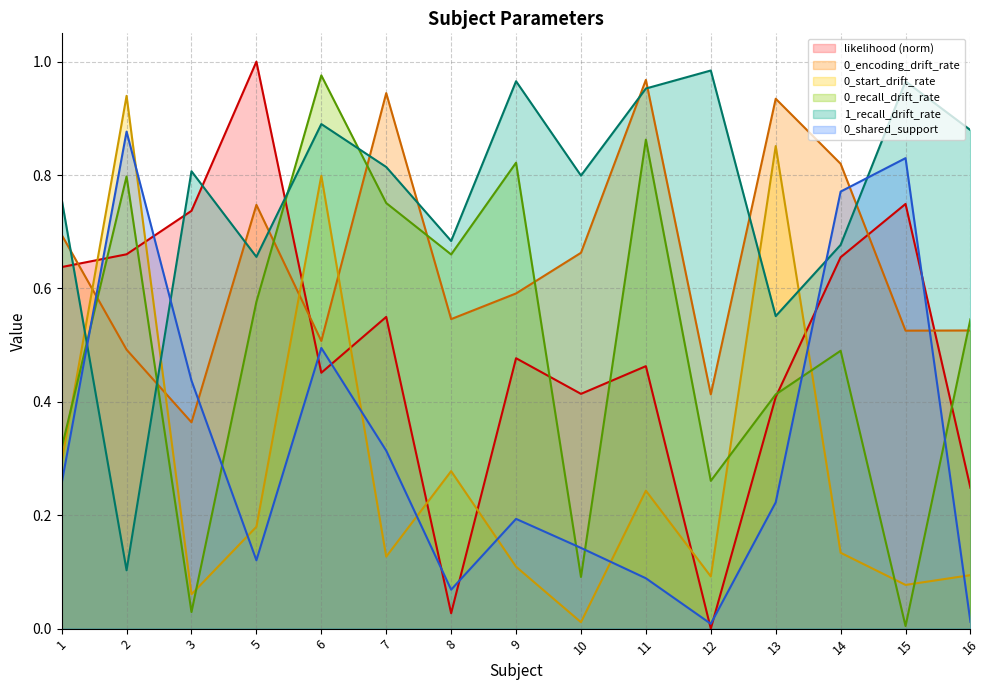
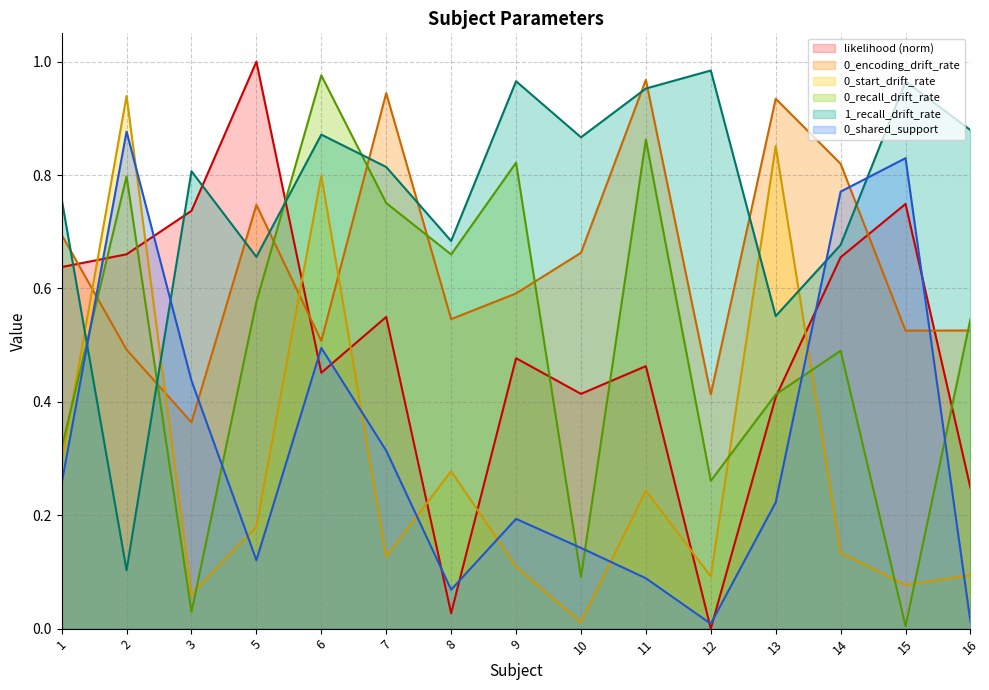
  {
    "1_recall_drift_rate": {
      "1": 0.76,
      "2": 0.10,
      "3": 0.81,
      "5": 0.66,
-     "6": 0.89,
+     "6": 0.87,
      "7": 0.81,
      "8": 0.68,
      "9": 0.97,
-     "10": 0.80,
+     "10": 0.87,
      "11": 0.95,
      "12": 0.98,
      "13": 0.55,
      "14": 0.68,
      "16": 0.88
    },
    "0_shared_support": {
      "1": 0.26,
      "2": 0.88,
      "3": 0.44,
      "5": 0.12,
      "6": 0.50,
      "7": 0.31,
      "8": 0.07,
      "9": 0.19,
      "10": 0.14,
      "11": 0.09,
      "12": 0.01,
      "13": 0.22,
      "14": 0.77,
      "15": 0.83,
      "16": 0.01
    }
  }
